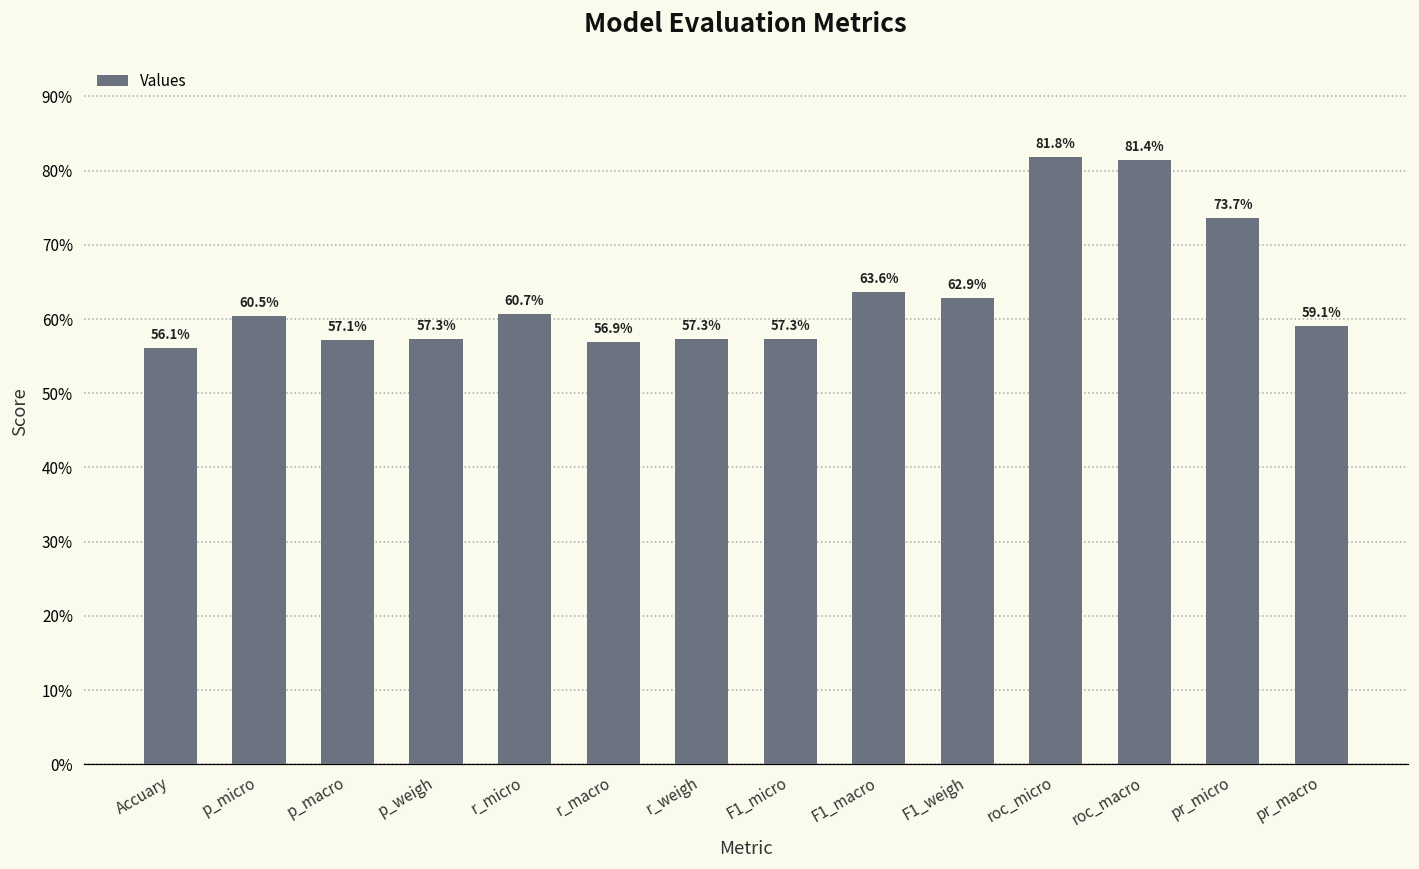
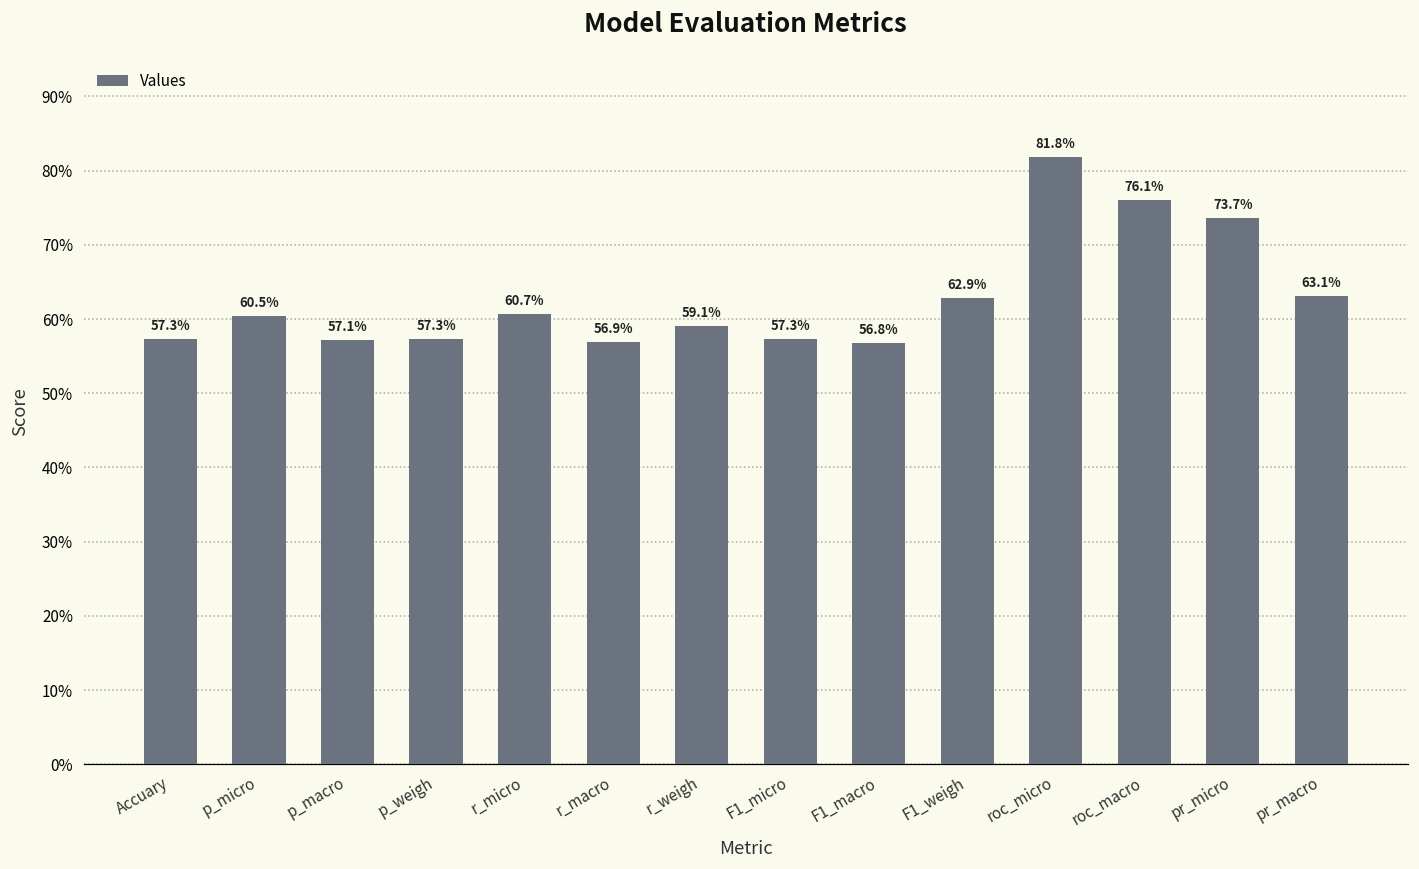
  {
-   "Accuary": "56.1%",
+   "Accuary": "57.3%",
    "p_micro": "60.5%",
    "p_macro": "57.1%",
    "p_weigh": "57.3%",
    "r_micro": "60.7%",
    "r_macro": "56.9%",
-   "r_weigh": "57.3%",
+   "r_weigh": "59.1%",
    "F1_micro": "57.3%",
-   "F1_macro": "63.6%",
+   "F1_macro": "56.8%",
    "F1_weigh": "62.9%",
    "roc_micro": "81.8%",
-   "roc_macro": "81.4%",
+   "roc_macro": "76.1%",
    "pr_micro": "73.7%",
-   "pr_macro": "59.1%"
+   "pr_macro": "63.1%"
  }
